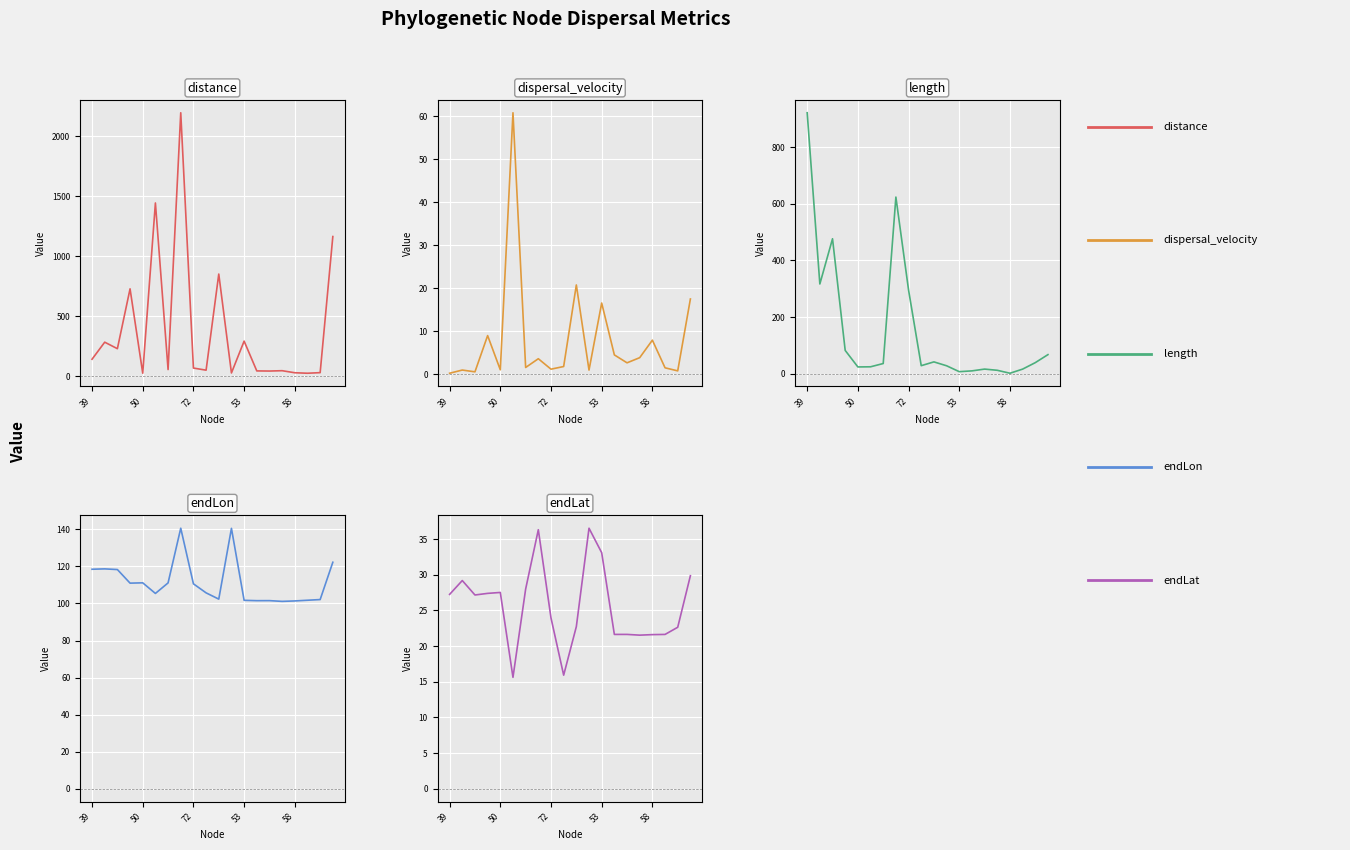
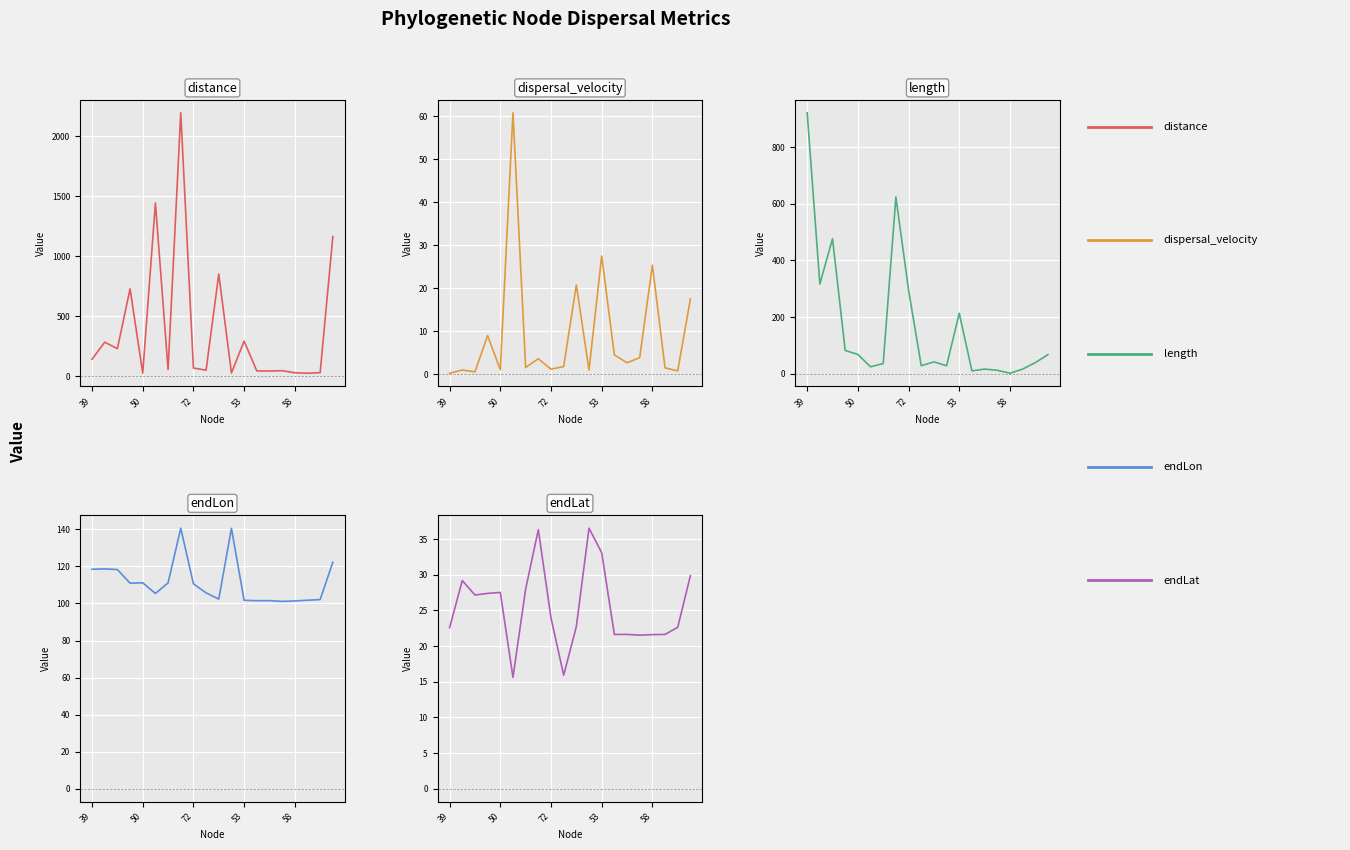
  {
    "distance": {
      "39": 140,
      "50": 20,
      "72": 70,
      "53": 290,
      "58": 30
    },
    "dispersal_velocity": {
      "39": 0,
      "50": 1,
      "72": 1,
-     "53": 16,
-     "58": 8
+     "53": 27,
+     "58": 25
    },
    "length": {
      "39": 920,
-     "50": 20,
+     "50": 70,
      "72": 300,
-     "53": 10,
+     "53": 210,
      "58": 0
    },
    "endLon": {
      "39": 118,
      "50": 111,
      "72": 111,
      "53": 102,
      "58": 101
    },
    "endLat": {
-     "39": 27,
+     "39": 23,
      "50": 28,
      "72": 24,
      "53": 33,
      "58": 22
    }
  }
